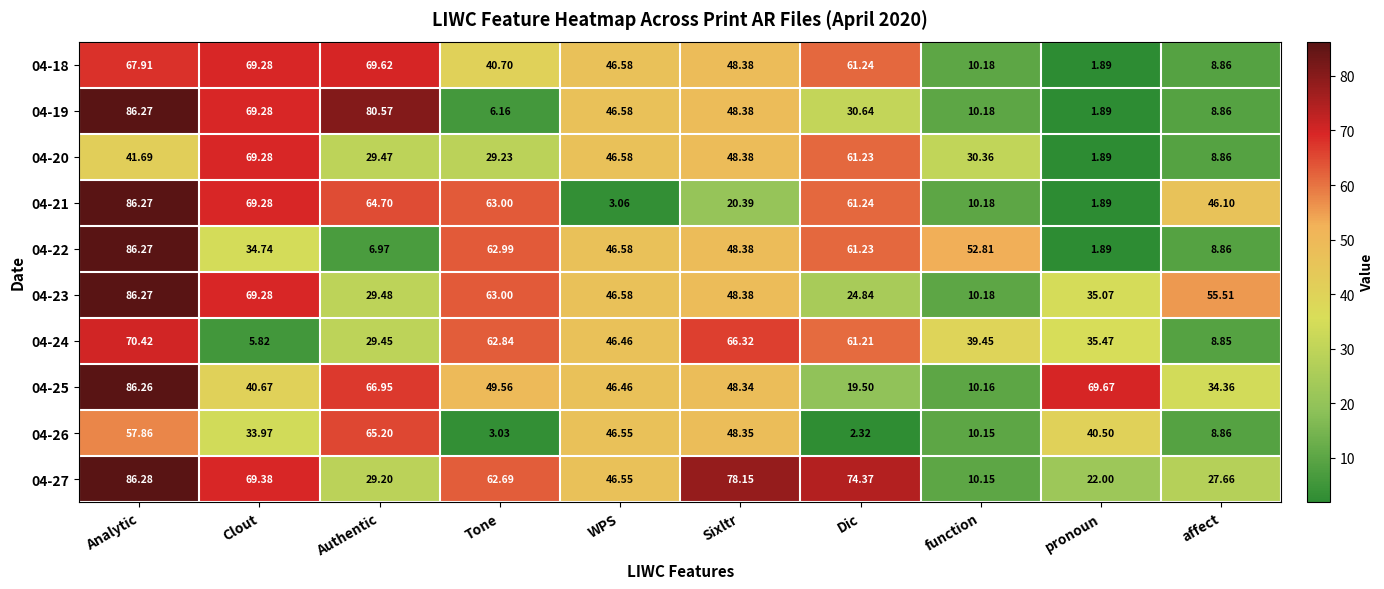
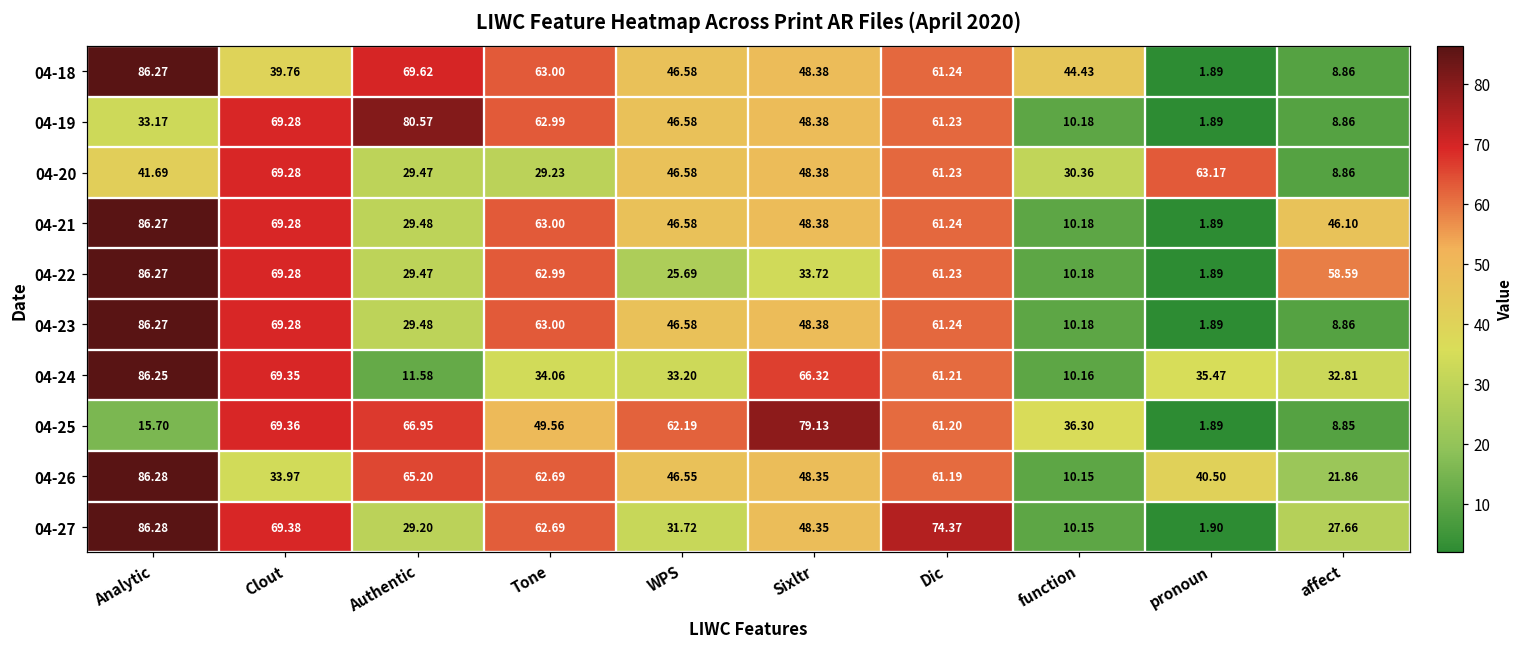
  {
    "04-18": {
-     "Analytic": 67.91,
-     "Clout": 69.28,
+     "Analytic": 86.27,
+     "Clout": 39.76,
      "Authentic": 69.62,
-     "Tone": 40.70,
+     "Tone": 63.00,
      "WPS": 46.58,
      "Sixltr": 48.38,
      "Dic": 61.24,
-     "function": 10.18,
+     "function": 44.43,
      "pronoun": 1.89,
      "affect": 8.86
    },
    "04-19": {
-     "Analytic": 86.27,
+     "Analytic": 33.17,
      "Clout": 69.28,
      "Authentic": 80.57,
-     "Tone": 6.16,
+     "Tone": 62.99,
      "WPS": 46.58,
      "Sixltr": 48.38,
-     "Dic": 30.64,
+     "Dic": 61.23,
      "function": 10.18,
      "pronoun": 1.89,
      "affect": 8.86
    },
    "04-20": {
      "Analytic": 41.69,
      "Clout": 69.28,
      "Authentic": 29.47,
      "Tone": 29.23,
      "WPS": 46.58,
      "Sixltr": 48.38,
      "Dic": 61.23,
      "function": 30.36,
-     "pronoun": 1.89,
+     "pronoun": 63.17,
      "affect": 8.86
    },
    "04-21": {
      "Analytic": 86.27,
      "Clout": 69.28,
-     "Authentic": 64.70,
+     "Authentic": 29.48,
      "Tone": 63.00,
-     "WPS": 3.06,
-     "Sixltr": 20.39,
+     "WPS": 46.58,
+     "Sixltr": 48.38,
      "Dic": 61.24,
      "function": 10.18,
      "pronoun": 1.89,
      "affect": 46.10
    },
    "04-22": {
      "Analytic": 86.27,
-     "Clout": 34.74,
-     "Authentic": 6.97,
+     "Clout": 69.28,
+     "Authentic": 29.47,
      "Tone": 62.99,
-     "WPS": 46.58,
-     "Sixltr": 48.38,
+     "WPS": 25.69,
+     "Sixltr": 33.72,
      "Dic": 61.23,
-     "function": 52.81,
+     "function": 10.18,
      "pronoun": 1.89,
-     "affect": 8.86
+     "affect": 58.59
    },
    "04-23": {
      "Analytic": 86.27,
      "Clout": 69.28,
      "Authentic": 29.48,
      "Tone": 63.00,
      "WPS": 46.58,
      "Sixltr": 48.38,
-     "Dic": 24.84,
+     "Dic": 61.24,
      "function": 10.18,
-     "pronoun": 35.07,
-     "affect": 55.51
+     "pronoun": 1.89,
+     "affect": 8.86
    },
    "04-24": {
-     "Analytic": 70.42,
-     "Clout": 5.82,
-     "Authentic": 29.45,
-     "Tone": 62.84,
-     "WPS": 46.46,
+     "Analytic": 86.25,
+     "Clout": 69.35,
+     "Authentic": 11.58,
+     "Tone": 34.06,
+     "WPS": 33.20,
      "Sixltr": 66.32,
      "Dic": 61.21,
-     "function": 39.45,
+     "function": 10.16,
      "pronoun": 35.47,
-     "affect": 8.85
+     "affect": 32.81
    },
    "04-25": {
-     "Analytic": 86.26,
-     "Clout": 40.67,
+     "Analytic": 15.70,
+     "Clout": 69.36,
      "Authentic": 66.95,
      "Tone": 49.56,
-     "WPS": 46.46,
-     "Sixltr": 48.34,
-     "Dic": 19.50,
-     "function": 10.16,
-     "pronoun": 69.67,
-     "affect": 34.36
+     "WPS": 62.19,
+     "Sixltr": 79.13,
+     "Dic": 61.20,
+     "function": 36.30,
+     "pronoun": 1.89,
+     "affect": 8.85
    },
    "04-26": {
-     "Analytic": 57.86,
+     "Analytic": 86.28,
      "Clout": 33.97,
      "Authentic": 65.20,
-     "Tone": 3.03,
+     "Tone": 62.69,
      "WPS": 46.55,
      "Sixltr": 48.35,
-     "Dic": 2.32,
+     "Dic": 61.19,
      "function": 10.15,
      "pronoun": 40.50,
-     "affect": 8.86
+     "affect": 21.86
    },
    "04-27": {
      "Analytic": 86.28,
      "Clout": 69.38,
      "Authentic": 29.20,
      "Tone": 62.69,
-     "WPS": 46.55,
-     "Sixltr": 78.15,
+     "WPS": 31.72,
+     "Sixltr": 48.35,
      "Dic": 74.37,
      "function": 10.15,
-     "pronoun": 22.00,
+     "pronoun": 1.90,
      "affect": 27.66
    }
  }
